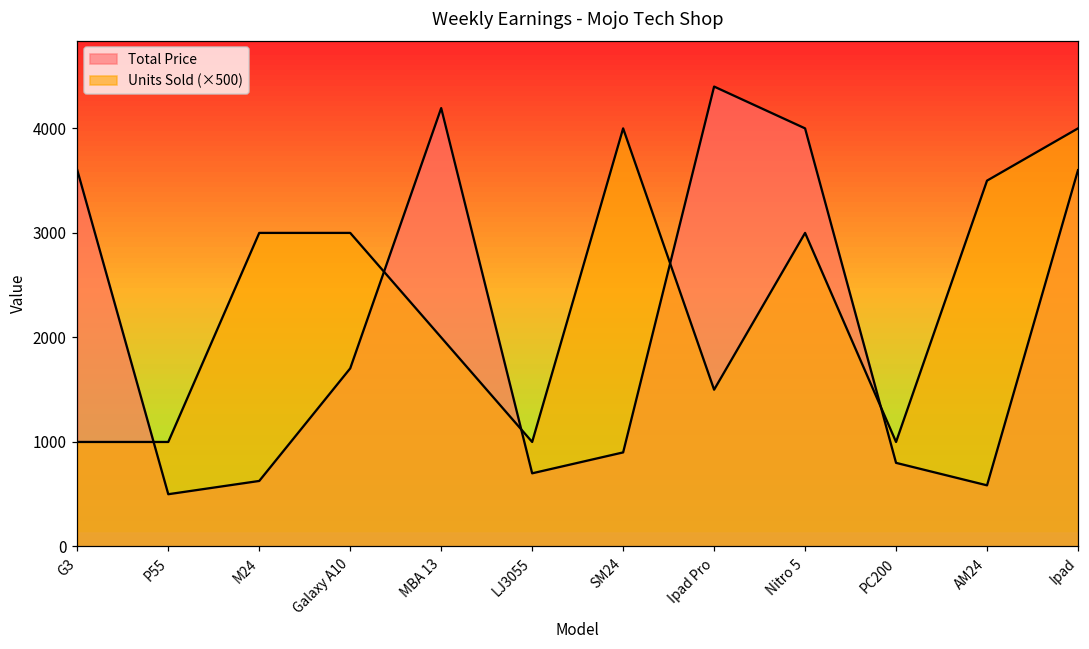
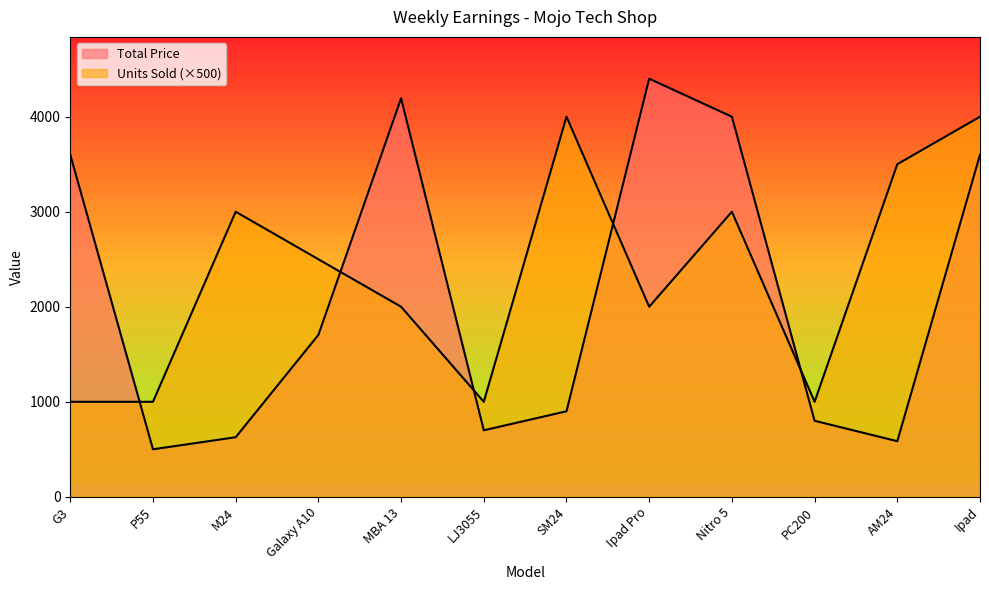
  {
    "Total Price": {
      "G3": 3600,
      "P55": 500,
      "M24": 600,
      "Galaxy A10": 1700,
      "MBA 13": 4200,
      "LJ3055": 700,
      "SM24": 900,
      "Ipad Pro": 4400,
      "Nitro 5": 4000,
      "PC200": 800,
      "AM24": 600,
      "Ipad": 3600
    },
    "Units Sold (×500)": {
      "G3": 1000,
      "P55": 1000,
      "M24": 3000,
-     "Galaxy A10": 3000,
+     "Galaxy A10": 2500,
      "MBA 13": 2000,
      "LJ3055": 1000,
      "SM24": 4000,
-     "Ipad Pro": 1500,
+     "Ipad Pro": 2000,
      "Nitro 5": 3000,
      "PC200": 1000,
      "AM24": 3500,
      "Ipad": 4000
    }
  }
